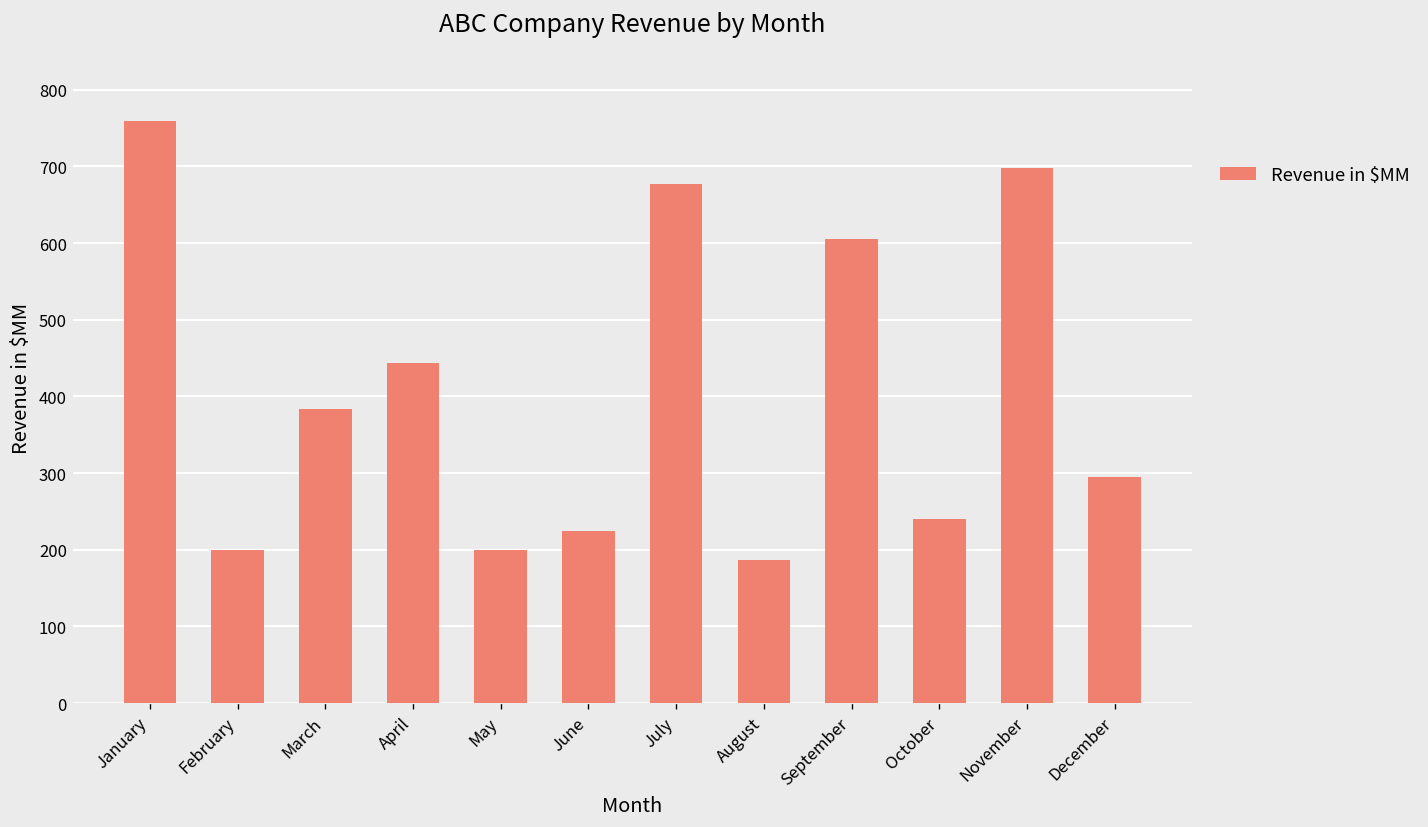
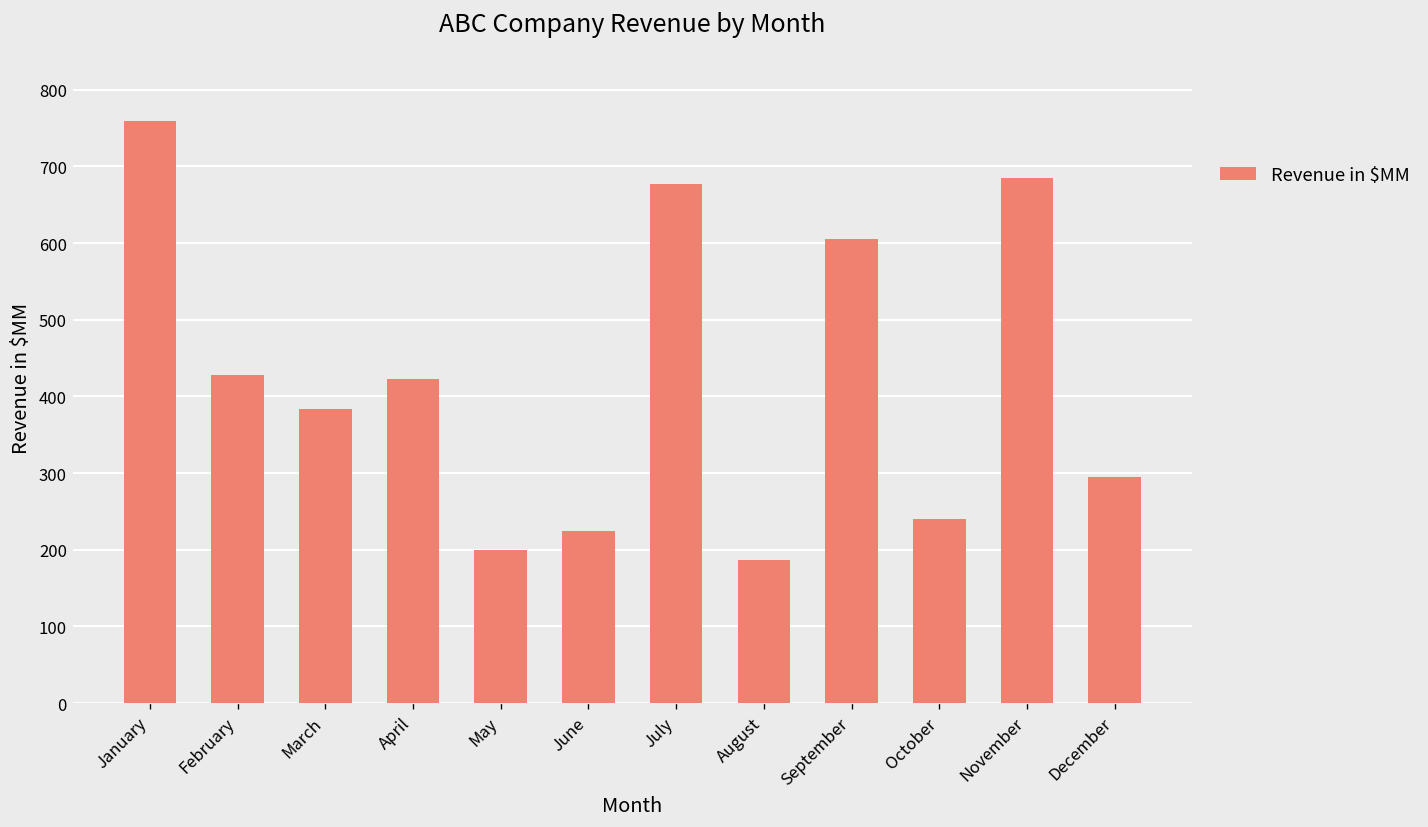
  {
    "January": 760,
-   "February": 200,
+   "February": 430,
    "March": 380,
-   "April": 440,
+   "April": 420,
    "May": 200,
    "June": 220,
    "July": 680,
    "August": 190,
    "September": 610,
    "October": 240,
-   "November": 700,
+   "November": 690,
    "December": 300
  }
